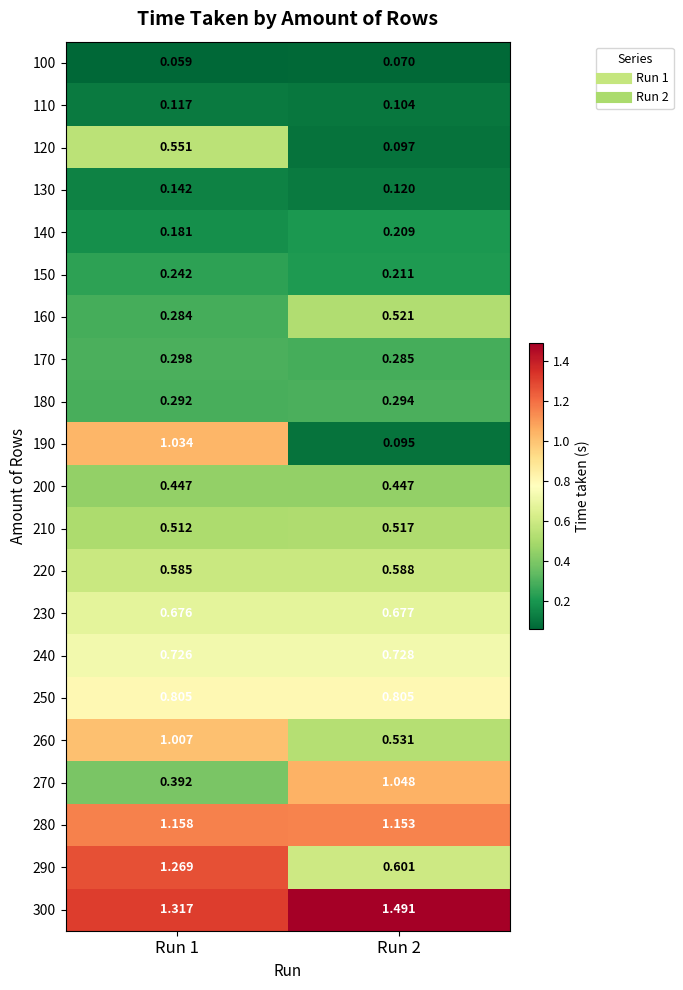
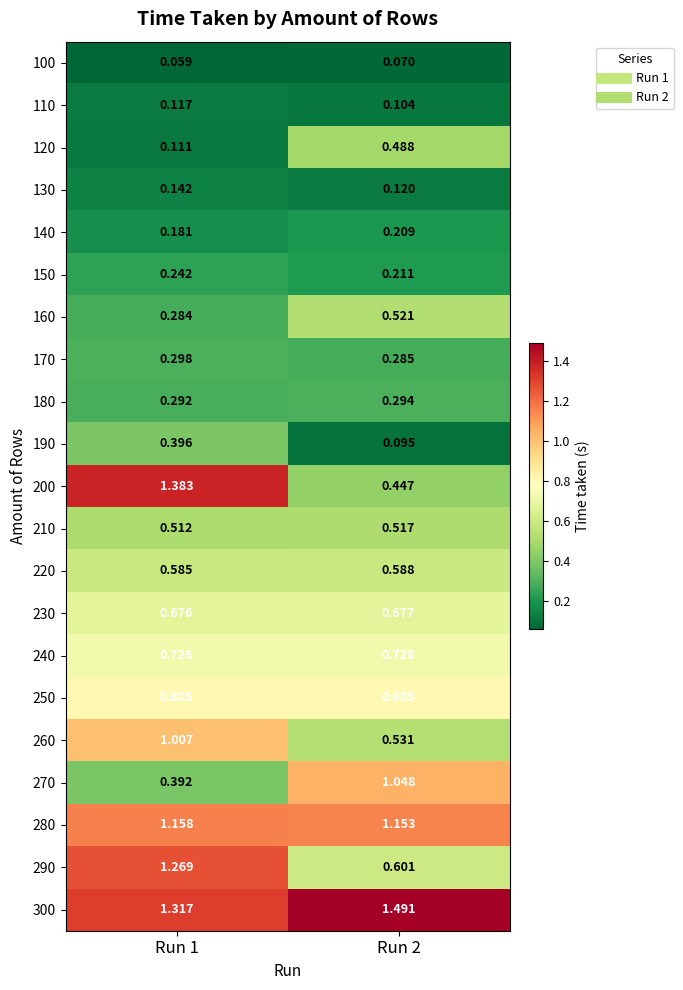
  {
    "100": {
      "Run 1": 0.059,
      "Run 2": 0.070
    },
    "110": {
      "Run 1": 0.117,
      "Run 2": 0.104
    },
    "120": {
-     "Run 1": 0.551,
-     "Run 2": 0.097
+     "Run 1": 0.111,
+     "Run 2": 0.488
    },
    "130": {
      "Run 1": 0.142,
      "Run 2": 0.120
    },
    "140": {
      "Run 1": 0.181,
      "Run 2": 0.209
    },
    "150": {
      "Run 1": 0.242,
      "Run 2": 0.211
    },
    "160": {
      "Run 1": 0.284,
      "Run 2": 0.521
    },
    "170": {
      "Run 1": 0.298,
      "Run 2": 0.285
    },
    "180": {
      "Run 1": 0.292,
      "Run 2": 0.294
    },
    "190": {
-     "Run 1": 1.034,
+     "Run 1": 0.396,
      "Run 2": 0.095
    },
    "200": {
-     "Run 1": 0.447,
+     "Run 1": 1.383,
      "Run 2": 0.447
    },
    "210": {
      "Run 1": 0.512,
      "Run 2": 0.517
    },
    "220": {
      "Run 1": 0.585,
      "Run 2": 0.588
    },
    "230": {
      "Run 1": 0.676,
      "Run 2": 0.677
    },
    "240": {
      "Run 1": 0.726,
      "Run 2": 0.728
    },
    "250": {
      "Run 1": 0.805,
      "Run 2": 0.805
    },
    "260": {
      "Run 1": 1.007,
      "Run 2": 0.531
    },
    "270": {
      "Run 1": 0.392,
      "Run 2": 1.048
    },
    "280": {
      "Run 1": 1.158,
      "Run 2": 1.153
    },
    "290": {
      "Run 1": 1.269,
      "Run 2": 0.601
    },
    "300": {
      "Run 1": 1.317,
      "Run 2": 1.491
    }
  }
